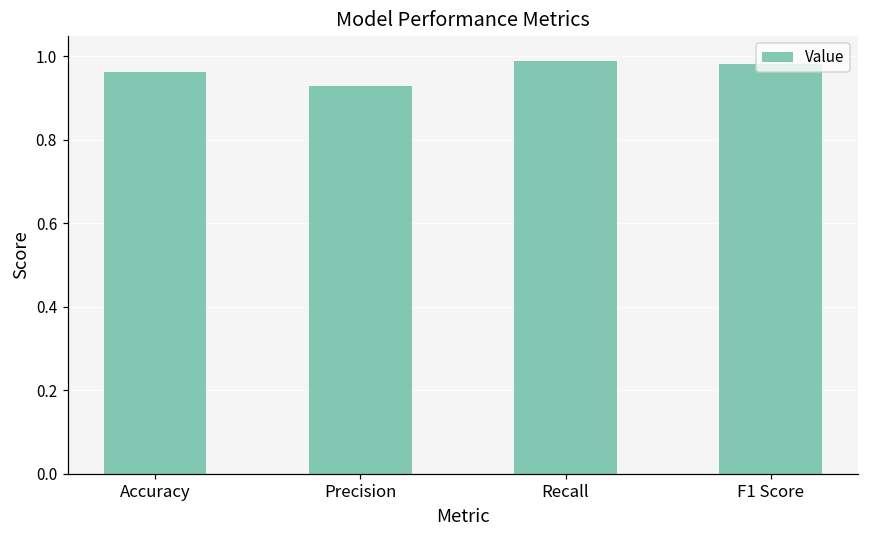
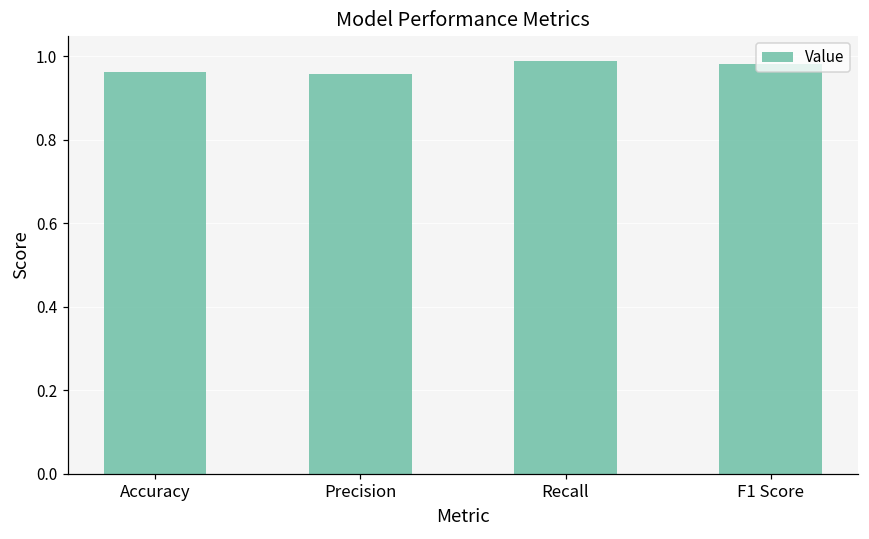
  {
    "Accuracy": 0.96,
-   "Precision": 0.93,
+   "Precision": 0.96,
    "Recall": 0.99
  }
